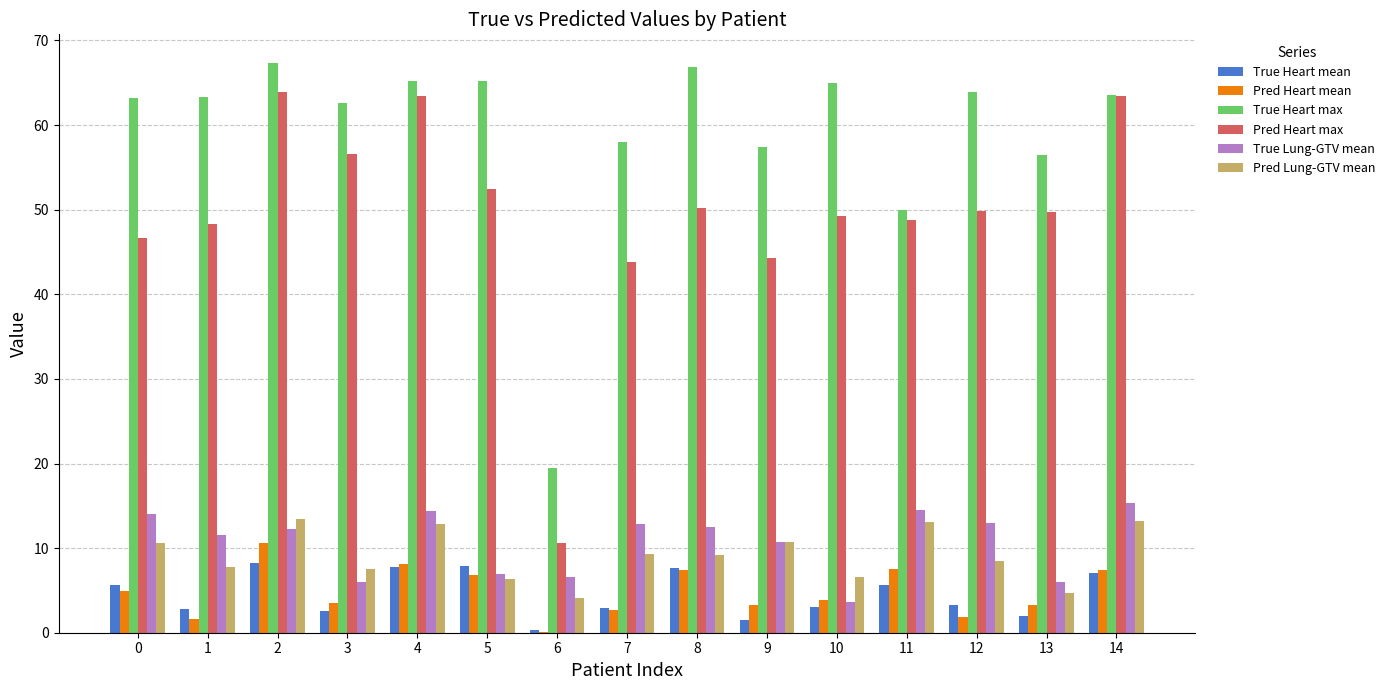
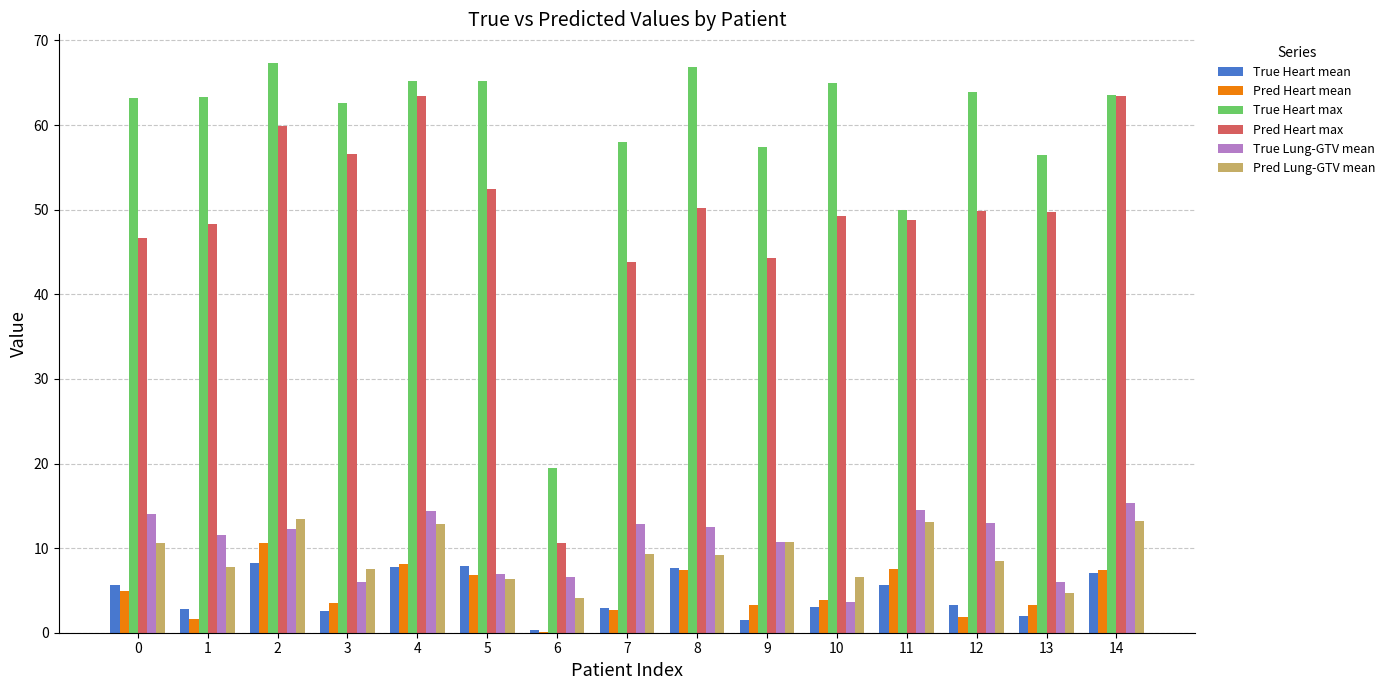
  {
    "True Heart mean": {
      "0": 6,
      "1": 3,
      "2": 8,
      "3": 3,
      "4": 8,
      "5": 8,
      "7": 3,
      "8": 8,
      "9": 1,
      "10": 3,
      "11": 6,
      "12": 3,
      "13": 2,
      "14": 7
    },
    "Pred Heart mean": {
      "0": 5,
      "1": 2,
      "2": 11,
      "3": 4,
      "4": 8,
      "5": 7,
      "7": 3,
      "8": 7,
      "9": 3,
      "10": 4,
      "11": 8,
      "12": 2,
      "13": 3,
      "14": 7
    },
    "True Heart max": {
      "0": 63,
      "1": 63,
      "2": 67,
      "3": 63,
      "4": 65,
      "5": 65,
      "6": 19,
      "7": 58,
      "8": 67,
      "9": 57,
      "10": 65,
      "11": 50,
      "12": 64,
      "13": 56,
      "14": 63
    },
    "Pred Heart max": {
      "0": 47,
      "1": 48,
-     "2": 64,
+     "2": 60,
      "3": 57,
      "4": 63,
      "5": 52,
      "6": 11,
      "7": 44,
      "8": 50,
      "9": 44,
      "10": 49,
      "11": 49,
      "12": 50,
      "13": 50,
      "14": 63
    },
    "True Lung-GTV mean": {
      "0": 14,
      "1": 11,
      "2": 12,
      "3": 6,
      "4": 14,
      "5": 7,
      "6": 7,
      "7": 13,
      "8": 13,
      "9": 11,
      "10": 4,
      "11": 14,
      "12": 13,
      "13": 6,
      "14": 15
    },
    "Pred Lung-GTV mean": {
      "0": 11,
      "1": 8,
      "2": 13,
      "3": 7,
      "4": 13,
      "5": 6,
      "6": 4,
      "7": 9,
      "8": 9,
      "9": 11,
      "10": 7,
      "11": 13,
      "12": 8,
      "13": 5,
      "14": 13
    }
  }
